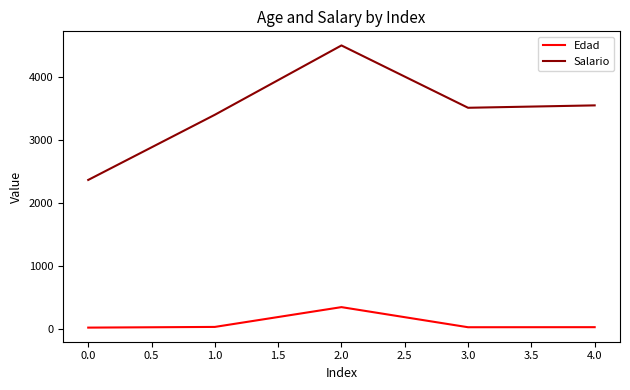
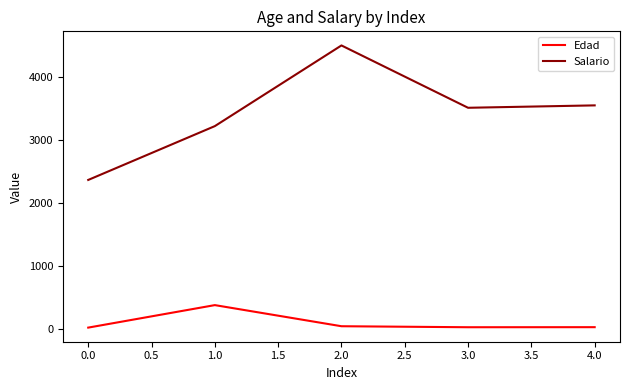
  {
    "Edad": {
      "0.0": 0,
-     "1.0": 0,
-     "2.0": 300,
+     "1.0": 400,
+     "2.0": 0,
      "3.0": 0,
      "4.0": 0
    },
    "Salario": {
      "0.0": 2400,
-     "1.0": 3400,
+     "1.0": 3200,
      "2.0": 4500,
      "3.0": 3500,
      "4.0": 3500
    }
  }
